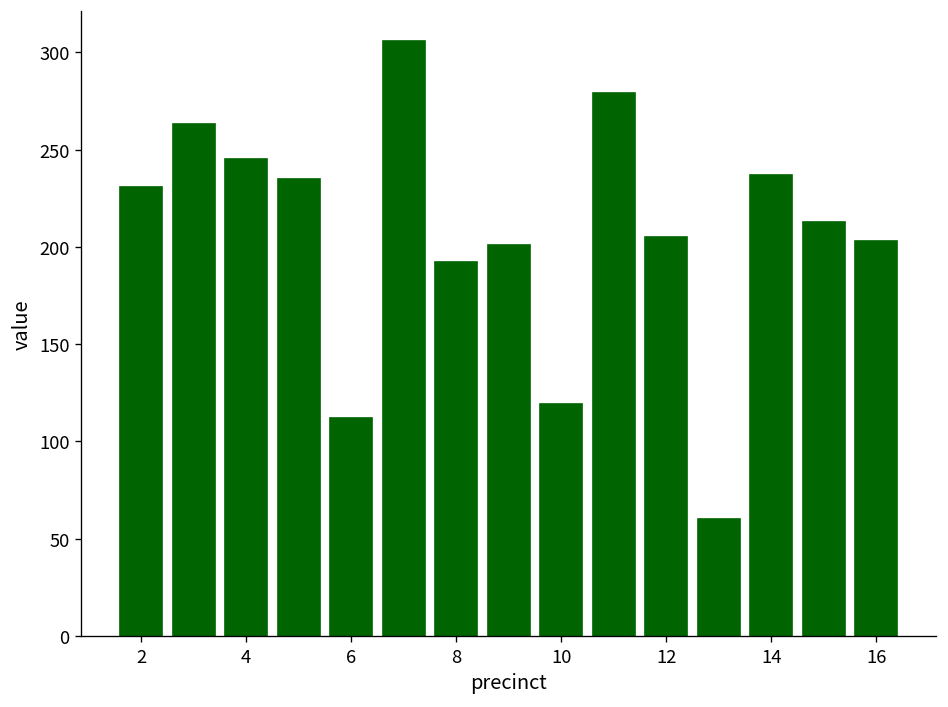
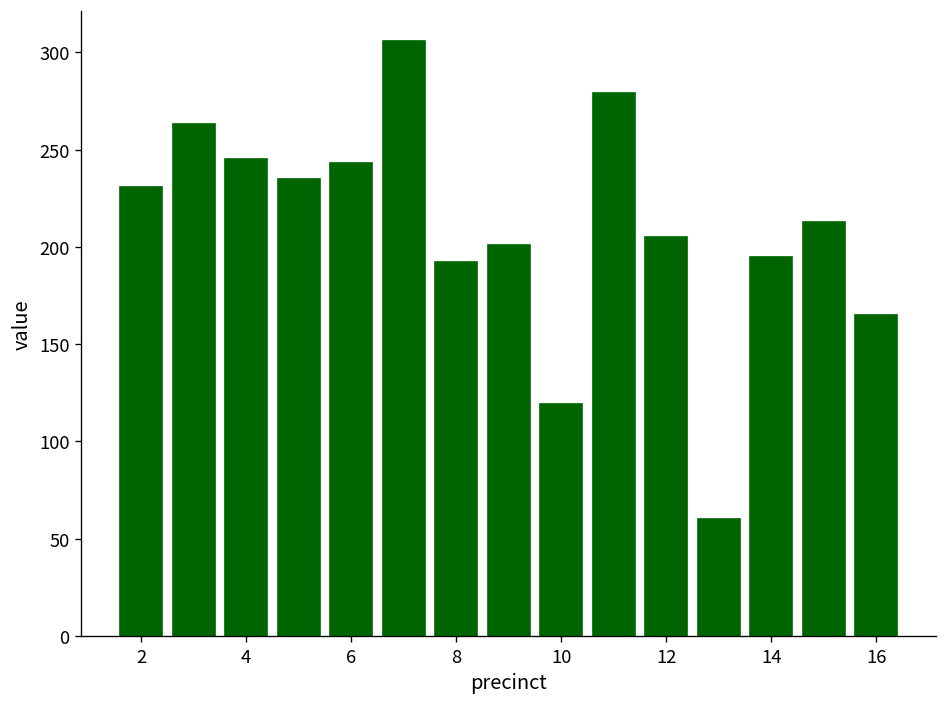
  {
    "2": 231,
    "4": 245,
-   "6": 112,
+   "6": 243,
    "8": 192,
    "10": 119,
    "12": 205,
-   "14": 237,
-   "16": 203
+   "14": 195,
+   "16": 165
  }
